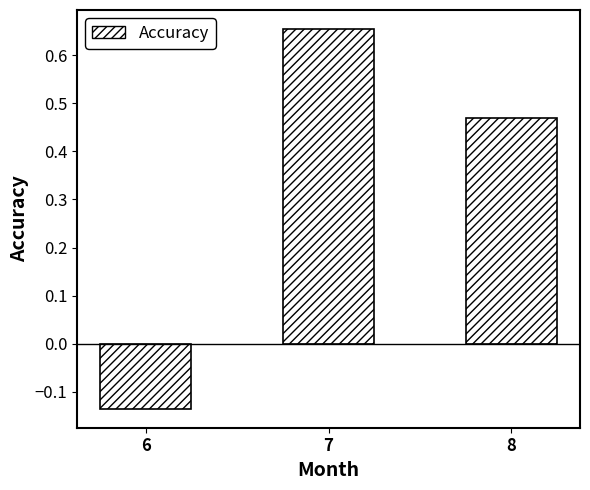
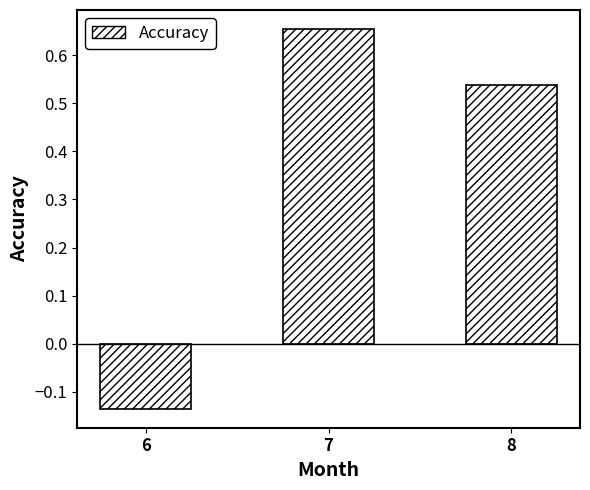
  {
    "6": -0.13,
    "7": 0.65,
-   "8": 0.47
+   "8": 0.54
  }
